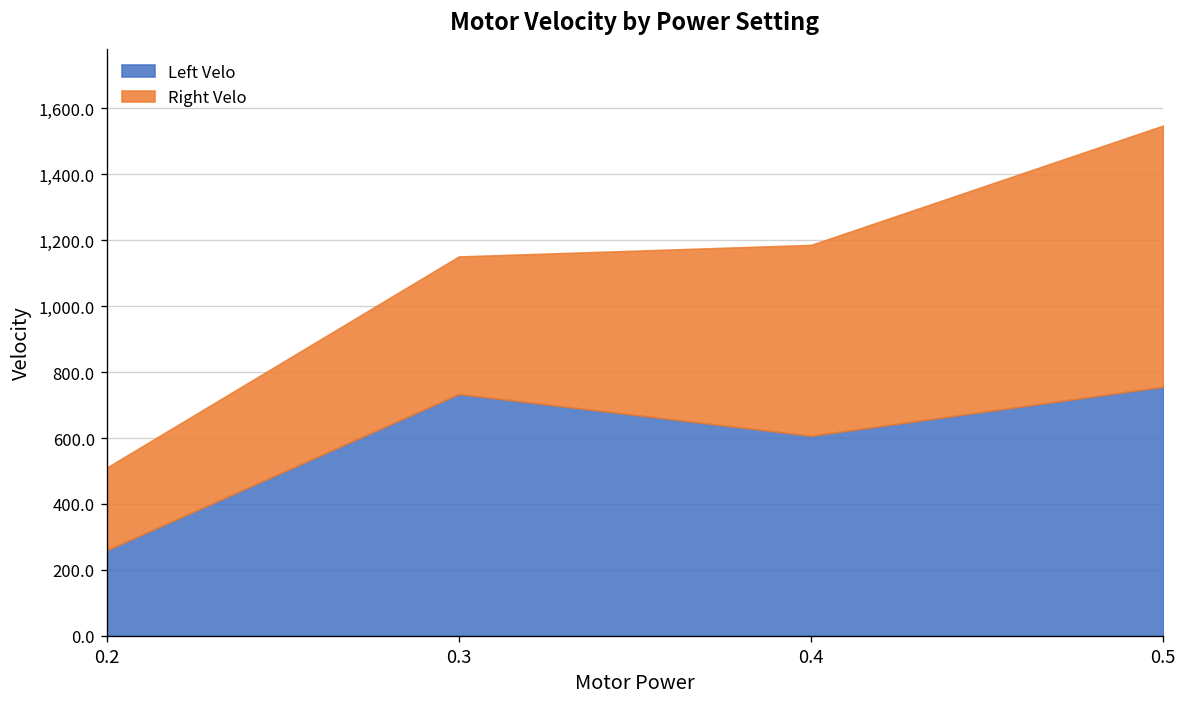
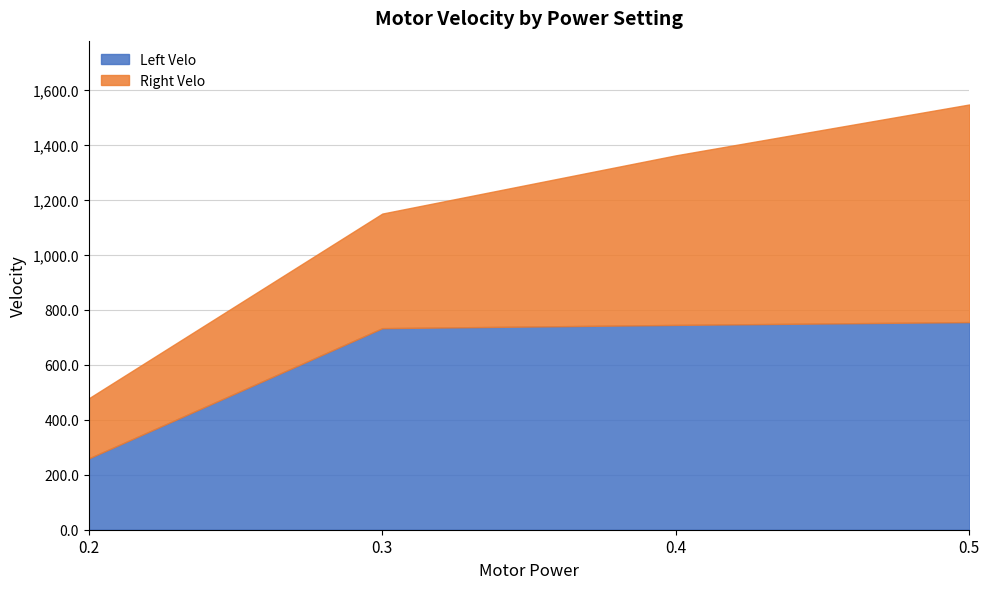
  {
    "Left Velo": {
      "0.2": 260,
      "0.3": 730,
-     "0.4": 610,
+     "0.4": 750,
      "0.5": 760
    },
    "Right Velo": {
-     "0.2": 250,
+     "0.2": 220,
      "0.3": 420,
-     "0.4": 580,
+     "0.4": 620,
      "0.5": 790
    }
  }
